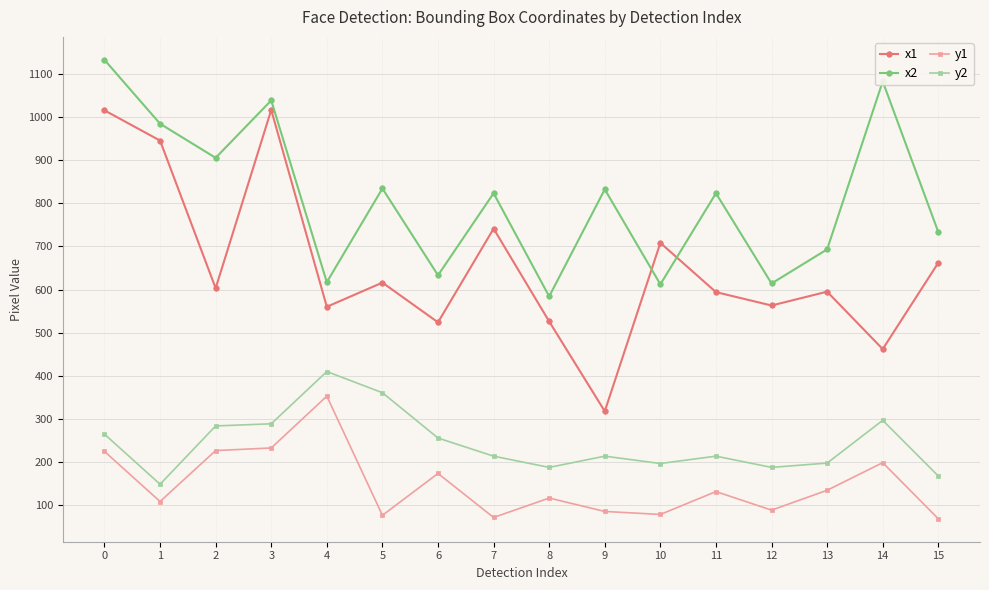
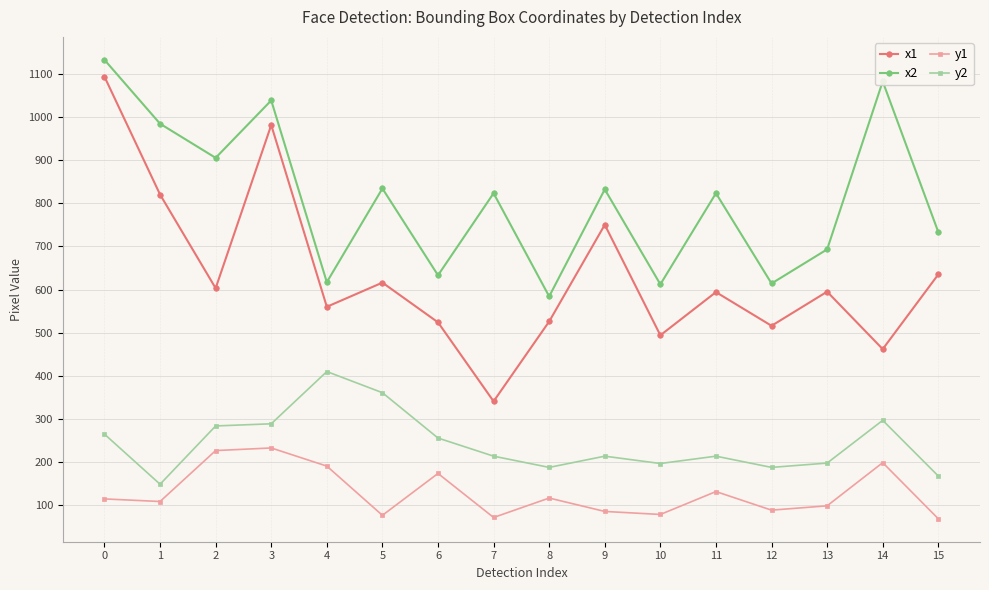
  {
    "x1": {
-     "0": 1020,
-     "1": 950,
+     "0": 1090,
+     "1": 820,
      "2": 600,
-     "3": 1020,
+     "3": 980,
      "4": 560,
      "5": 620,
      "6": 520,
-     "7": 740,
+     "7": 340,
      "8": 530,
-     "9": 320,
-     "10": 710,
+     "9": 750,
+     "10": 490,
      "11": 590,
-     "12": 560,
+     "12": 520,
      "13": 600,
      "14": 460,
-     "15": 660
+     "15": 640
    },
    "y1": {
-     "0": 230,
+     "0": 120,
      "1": 110,
      "2": 230,
      "3": 230,
-     "4": 350,
+     "4": 190,
      "5": 80,
      "6": 170,
      "7": 70,
      "8": 120,
      "9": 90,
      "10": 80,
      "11": 130,
      "12": 90,
-     "13": 140,
+     "13": 100,
      "14": 200,
      "15": 70
    }
  }
